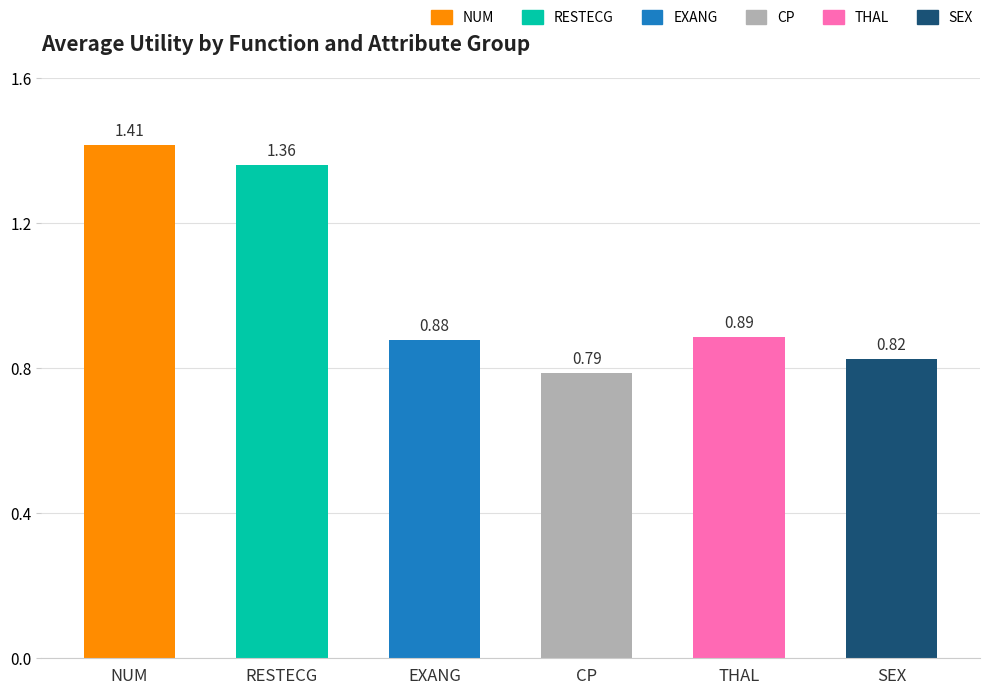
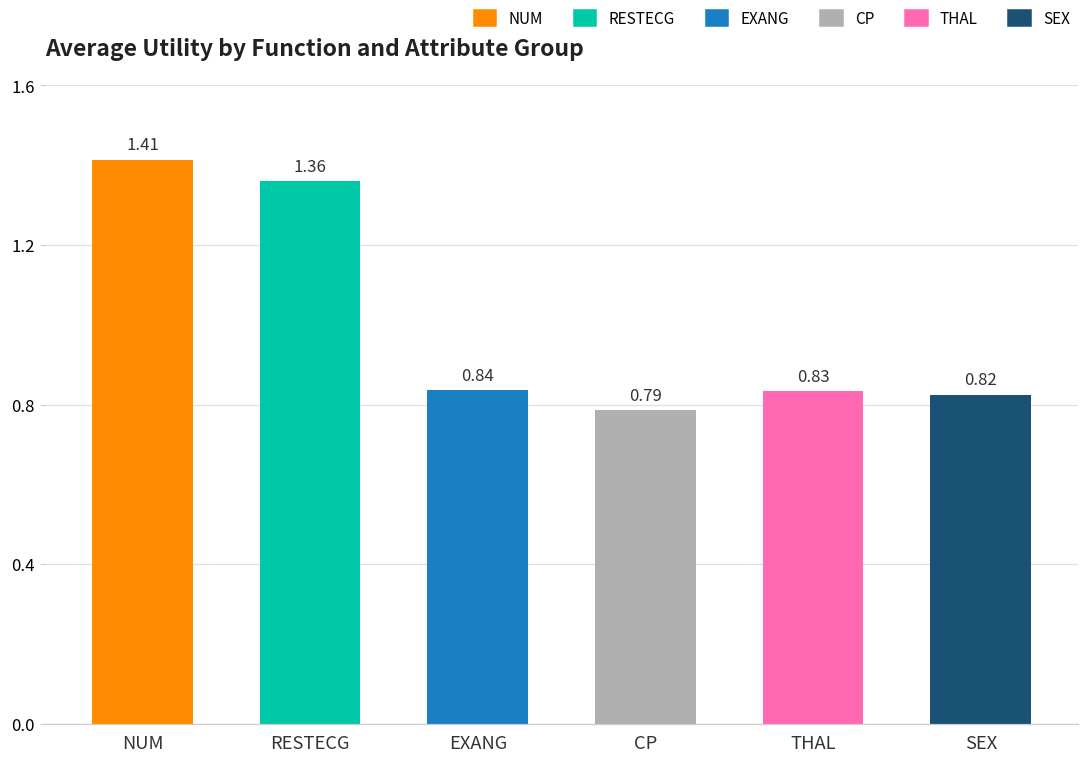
  {
    "NUM": 1.41,
    "RESTECG": 1.36,
-   "EXANG": 0.88,
+   "EXANG": 0.84,
    "CP": 0.79,
-   "THAL": 0.89,
+   "THAL": 0.83,
    "SEX": 0.82
  }
